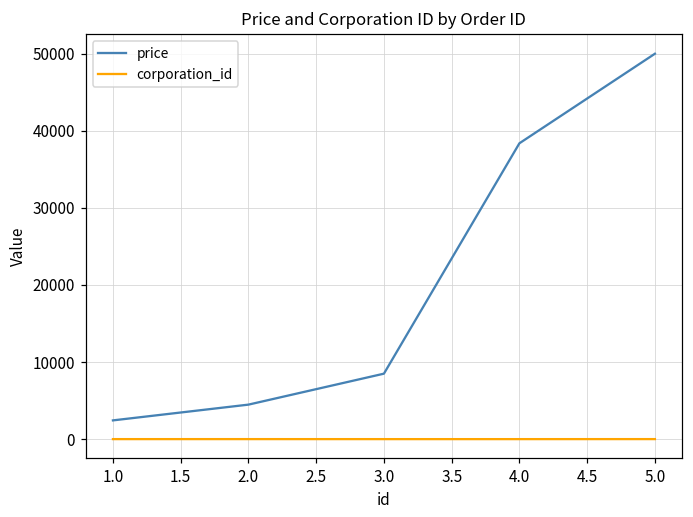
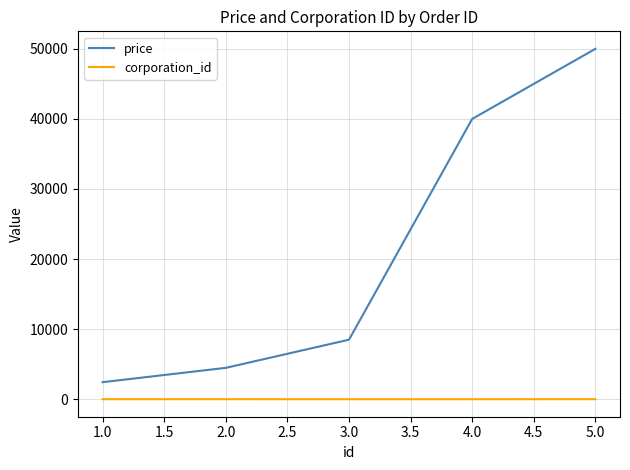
  {
    "price": {
      "1.0": 2000,
      "2.0": 4000,
      "3.0": 8000,
-     "4.0": 38000,
+     "4.0": 40000,
      "5.0": 50000
    },
    "corporation_id": {
      "1.0": 0,
      "2.0": 0,
      "3.0": 0,
      "4.0": 0,
      "5.0": 0
    }
  }
